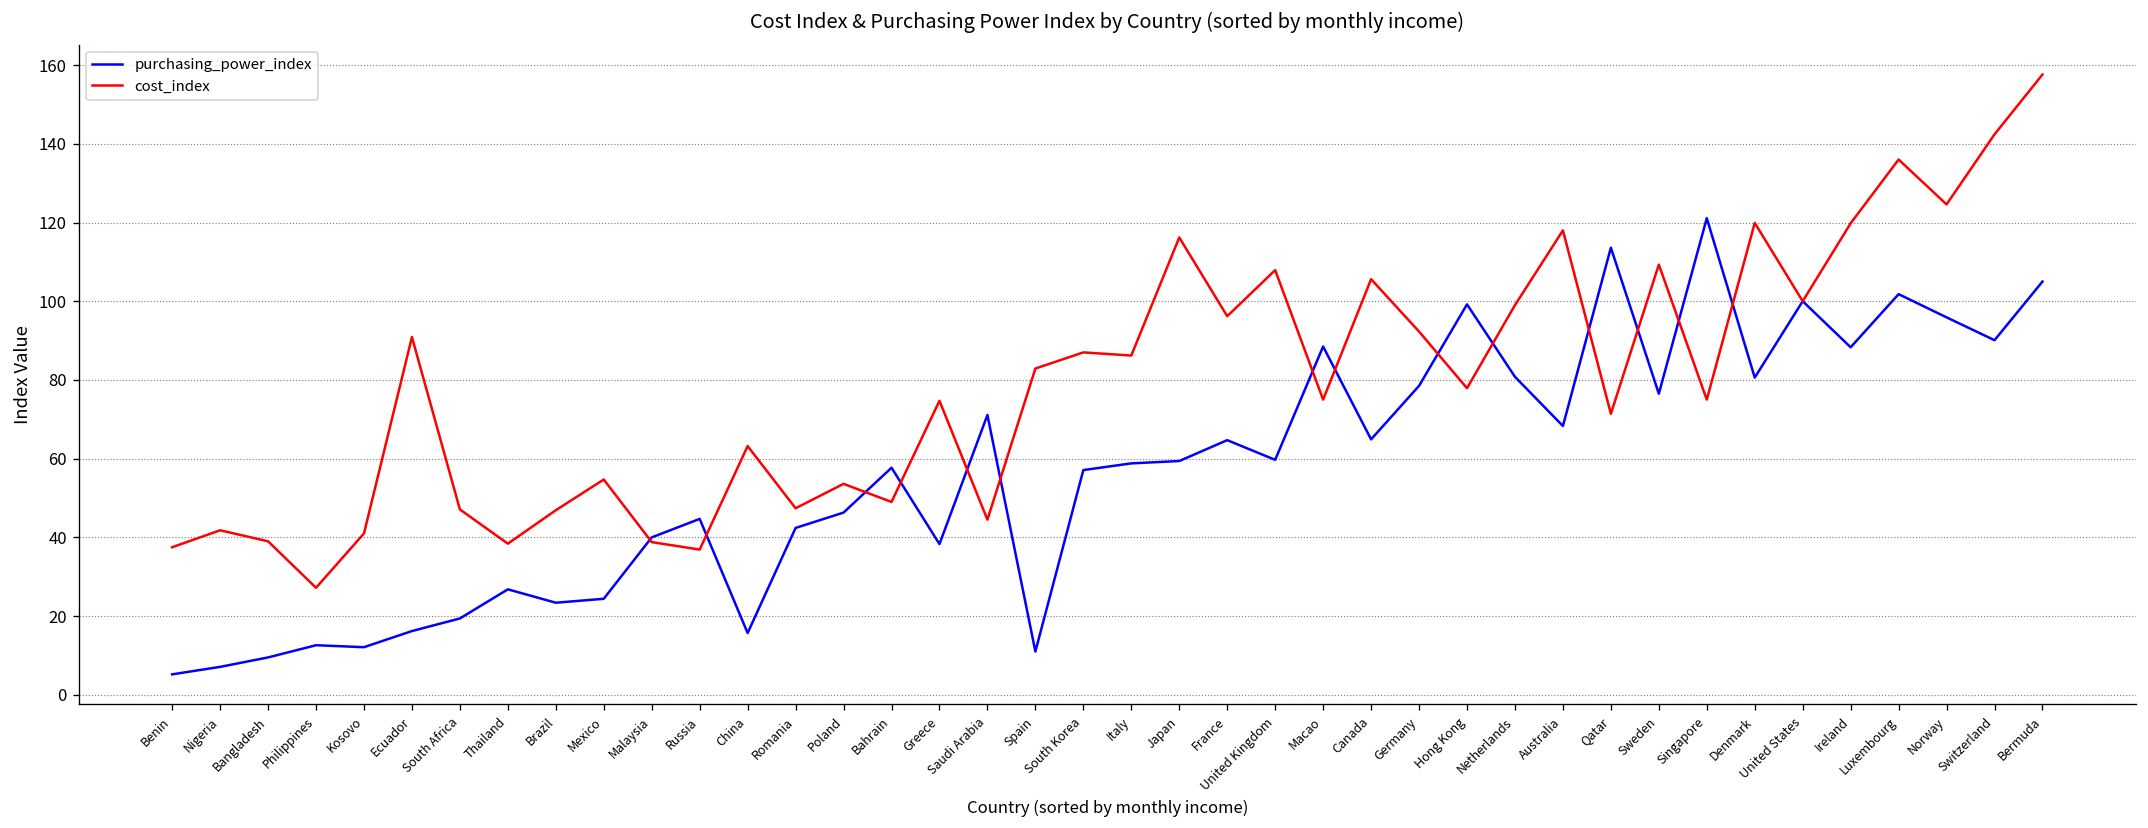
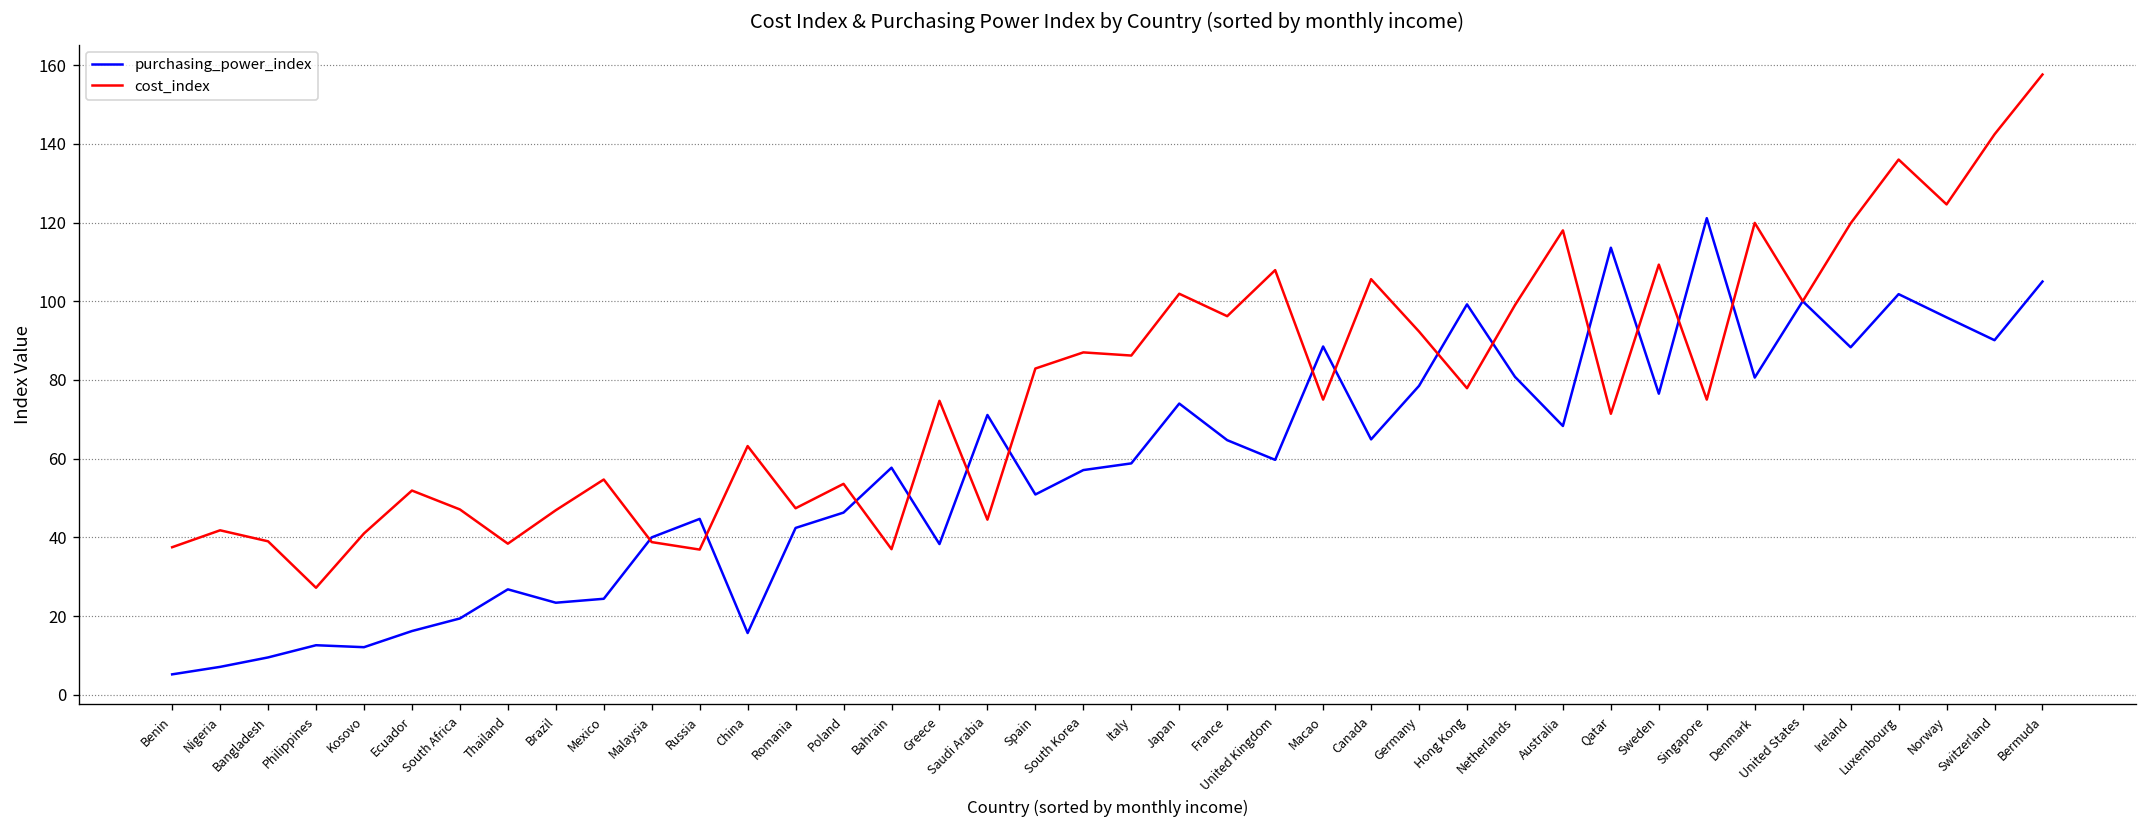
  {
    "purchasing_power_index": {
      "Benin": 5,
      "Nigeria": 7,
      "Bangladesh": 10,
      "Philippines": 13,
      "Kosovo": 12,
      "Ecuador": 16,
      "South Africa": 19,
      "Thailand": 27,
      "Brazil": 23,
      "Mexico": 24,
      "Malaysia": 40,
      "Russia": 45,
      "China": 16,
      "Romania": 42,
      "Poland": 46,
      "Bahrain": 58,
      "Greece": 38,
      "Saudi Arabia": 71,
-     "Spain": 11,
+     "Spain": 51,
      "South Korea": 57,
      "Italy": 59,
-     "Japan": 59,
+     "Japan": 74,
      "France": 65,
      "United Kingdom": 60,
      "Macao": 89,
      "Canada": 65,
      "Germany": 79,
      "Hong Kong": 99,
      "Netherlands": 81,
      "Australia": 68,
      "Qatar": 114,
      "Sweden": 77,
      "Singapore": 121,
      "Denmark": 81,
      "Ireland": 88,
      "Luxembourg": 102,
      "Norway": 96,
      "Switzerland": 90,
      "Bermuda": 105
    },
    "cost_index": {
      "Benin": 38,
      "Nigeria": 42,
      "Bangladesh": 39,
      "Philippines": 27,
      "Kosovo": 41,
-     "Ecuador": 91,
+     "Ecuador": 52,
      "South Africa": 47,
      "Thailand": 38,
      "Brazil": 47,
      "Mexico": 55,
      "Malaysia": 39,
      "Russia": 37,
      "China": 63,
      "Romania": 47,
      "Poland": 54,
-     "Bahrain": 49,
+     "Bahrain": 37,
      "Greece": 75,
      "Saudi Arabia": 45,
      "Spain": 83,
      "South Korea": 87,
      "Italy": 86,
-     "Japan": 116,
+     "Japan": 102,
      "France": 96,
      "United Kingdom": 108,
      "Macao": 75,
      "Canada": 106,
      "Germany": 92,
      "Hong Kong": 78,
      "Netherlands": 99,
      "Australia": 118,
      "Qatar": 71,
      "Sweden": 109,
      "Singapore": 75,
      "Denmark": 120,
      "Ireland": 120,
      "Luxembourg": 136,
      "Norway": 125,
      "Switzerland": 142,
      "Bermuda": 158
    }
  }
